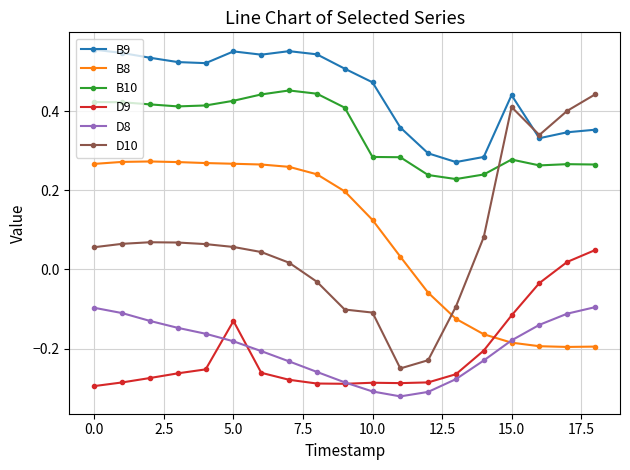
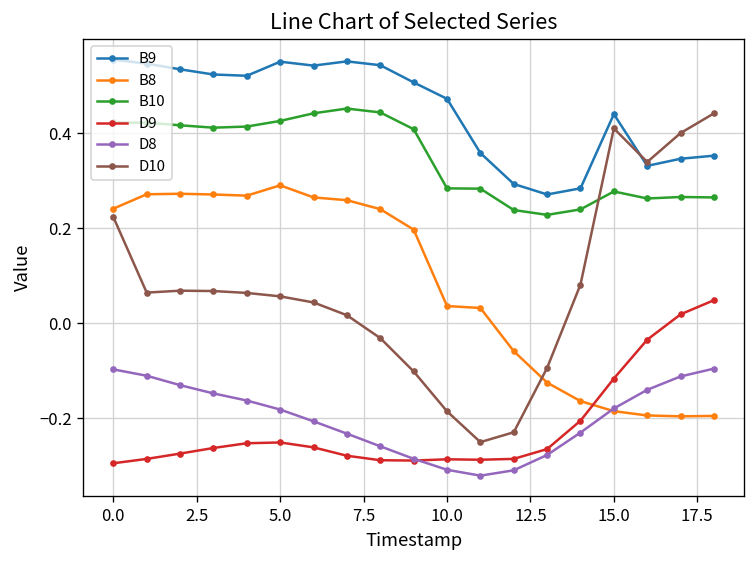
  {
    "B9": {
      "5.0": 0.55,
      "10.0": 0.47,
      "15.0": 0.44
    },
    "B8": {
-     "0.0": 0.27,
-     "5.0": 0.27,
-     "10.0": 0.13
+     "0.0": 0.24,
+     "5.0": 0.29,
+     "10.0": 0.04
    },
    "B10": {
      "5.0": 0.43,
      "10.0": 0.28,
      "15.0": 0.28
    },
    "D9": {
      "0.0": -0.29,
-     "5.0": -0.13,
+     "5.0": -0.25,
      "10.0": -0.29,
      "15.0": -0.12
    },
    "D8": {
      "0.0": -0.10,
      "5.0": -0.18,
      "10.0": -0.31
    },
    "D10": {
-     "0.0": 0.06,
+     "0.0": 0.22,
      "5.0": 0.06,
-     "10.0": -0.11,
+     "10.0": -0.19,
      "15.0": 0.41
    }
  }
